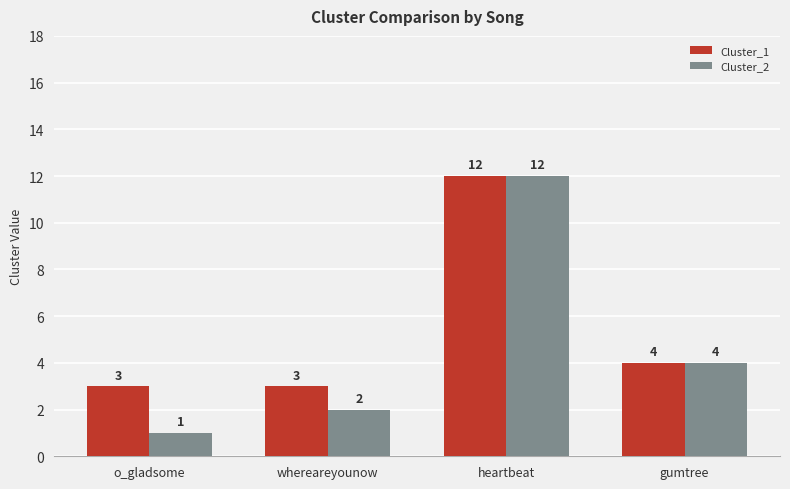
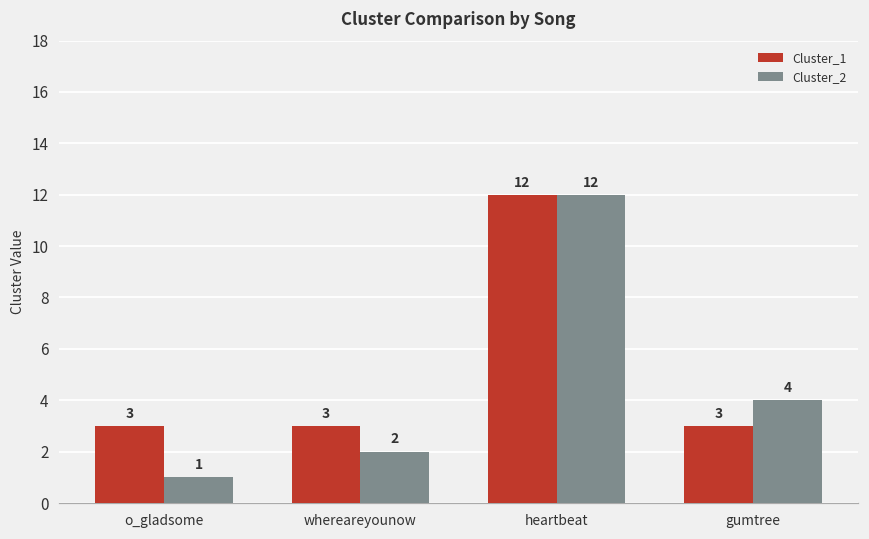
  {
    "Cluster_1": {
      "o_gladsome": 3,
      "whereareyounow": 3,
      "heartbeat": 12,
-     "gumtree": 4
+     "gumtree": 3
    },
    "Cluster_2": {
      "o_gladsome": 1,
      "whereareyounow": 2,
      "heartbeat": 12,
      "gumtree": 4
    }
  }
